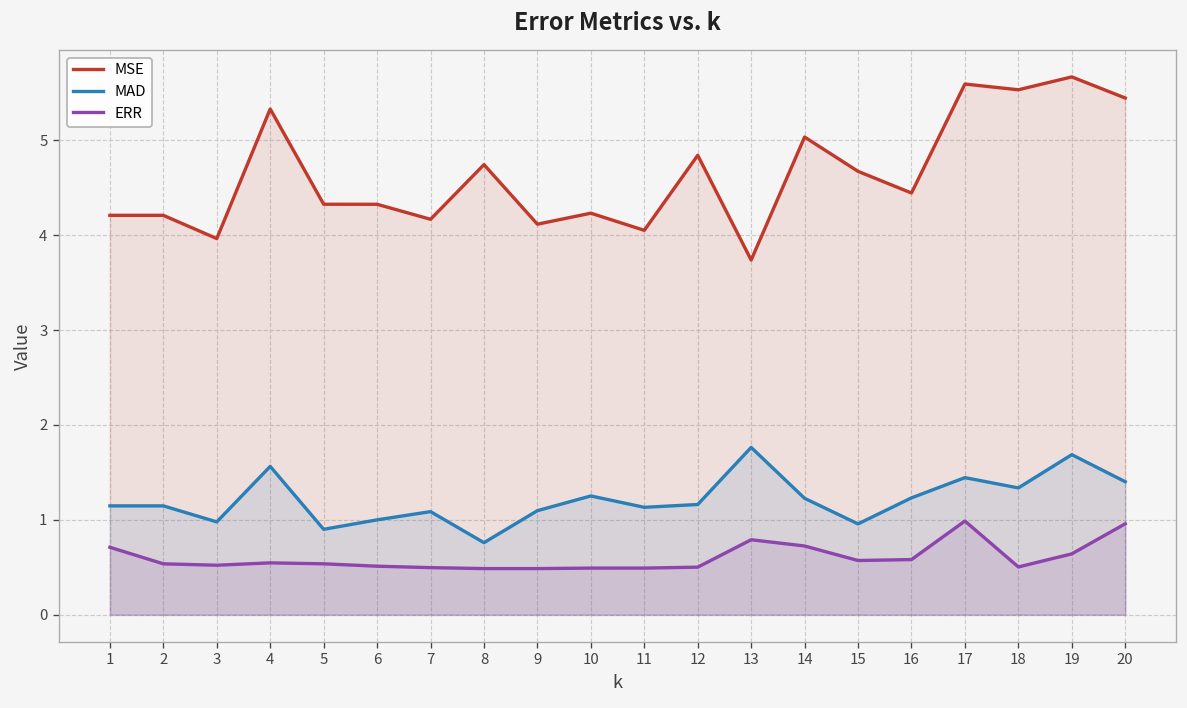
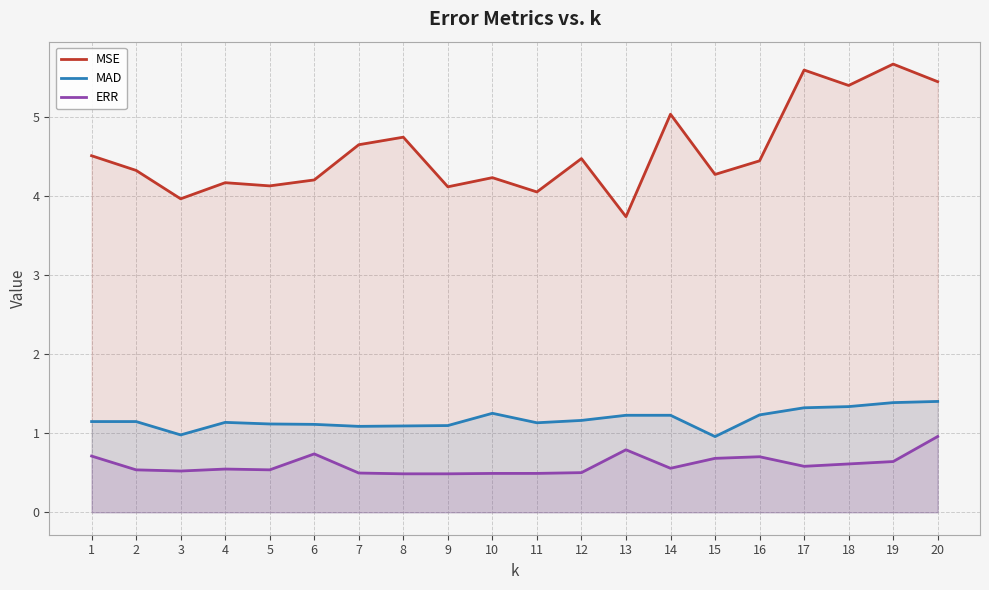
  {
    "MSE": {
-     "1": 4.2,
-     "2": 4.2,
+     "1": 4.5,
+     "2": 4.3,
      "3": 4.0,
-     "4": 5.3,
-     "5": 4.3,
-     "6": 4.3,
-     "7": 4.2,
+     "4": 4.2,
+     "5": 4.1,
+     "6": 4.2,
+     "7": 4.6,
      "8": 4.7,
      "9": 4.1,
      "10": 4.2,
      "11": 4.1,
-     "12": 4.8,
+     "12": 4.5,
      "13": 3.7,
      "14": 5.0,
-     "15": 4.7,
+     "15": 4.3,
      "16": 4.4,
      "17": 5.6,
-     "18": 5.5,
+     "18": 5.4,
      "19": 5.7,
      "20": 5.4
    },
    "MAD": {
      "1": 1.1,
      "2": 1.1,
      "3": 1.0,
-     "4": 1.6,
-     "5": 0.9,
-     "6": 1.0,
+     "4": 1.1,
+     "5": 1.1,
+     "6": 1.1,
      "7": 1.1,
-     "8": 0.8,
+     "8": 1.1,
      "9": 1.1,
      "10": 1.3,
      "11": 1.1,
      "12": 1.2,
-     "13": 1.8,
+     "13": 1.2,
      "14": 1.2,
      "15": 1.0,
      "16": 1.2,
-     "17": 1.4,
+     "17": 1.3,
      "18": 1.3,
-     "19": 1.7,
+     "19": 1.4,
      "20": 1.4
    },
    "ERR": {
      "1": 0.7,
      "2": 0.5,
      "3": 0.5,
      "4": 0.5,
      "5": 0.5,
-     "6": 0.5,
+     "6": 0.7,
      "7": 0.5,
      "8": 0.5,
      "9": 0.5,
      "10": 0.5,
      "11": 0.5,
      "12": 0.5,
      "13": 0.8,
-     "14": 0.7,
-     "15": 0.6,
-     "16": 0.6,
-     "17": 1.0,
-     "18": 0.5,
+     "14": 0.6,
+     "15": 0.7,
+     "16": 0.7,
+     "17": 0.6,
+     "18": 0.6,
      "19": 0.6,
      "20": 1.0
    }
  }
